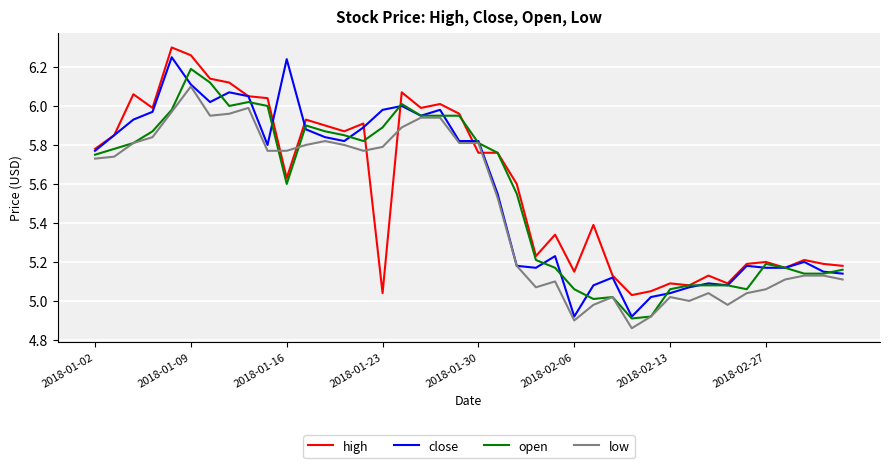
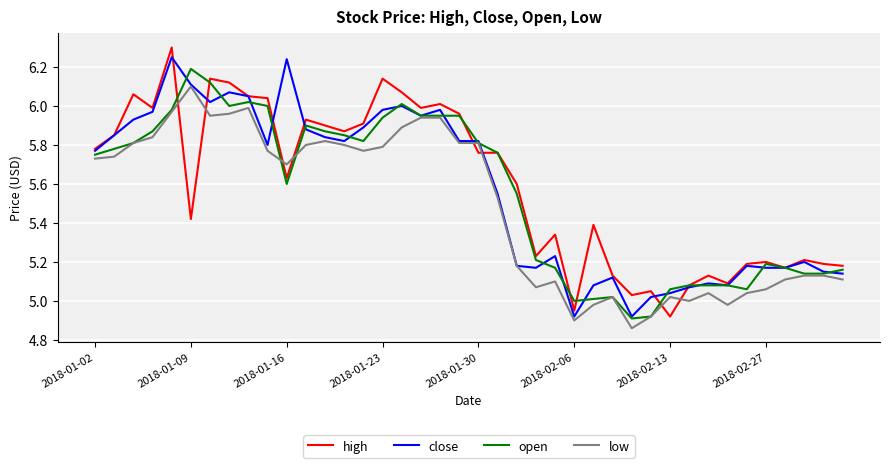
  {
    "high": {
-     "2018-01-09": 6.26,
+     "2018-01-09": 5.42,
      "2018-01-16": 5.63,
-     "2018-01-23": 5.04,
+     "2018-01-23": 6.14,
      "2018-01-30": 5.76,
-     "2018-02-06": 5.15,
-     "2018-02-13": 5.09
+     "2018-02-06": 4.95,
+     "2018-02-13": 4.92
    },
    "close": {
      "2018-01-16": 6.24,
      "2018-01-23": 5.98,
      "2018-02-06": 4.92,
      "2018-02-13": 5.04,
      "2018-02-27": 5.17
    },
    "open": {
      "2018-01-02": 5.75,
      "2018-01-09": 6.19,
      "2018-01-16": 5.60,
-     "2018-01-23": 5.89,
-     "2018-02-06": 5.06,
+     "2018-01-23": 5.94,
+     "2018-02-06": 5.00,
      "2018-02-13": 5.06
    },
    "low": {
      "2018-01-02": 5.73,
-     "2018-01-16": 5.77,
+     "2018-01-16": 5.70,
      "2018-01-23": 5.79,
      "2018-02-06": 4.90,
      "2018-02-13": 5.02,
      "2018-02-27": 5.06
    }
  }
